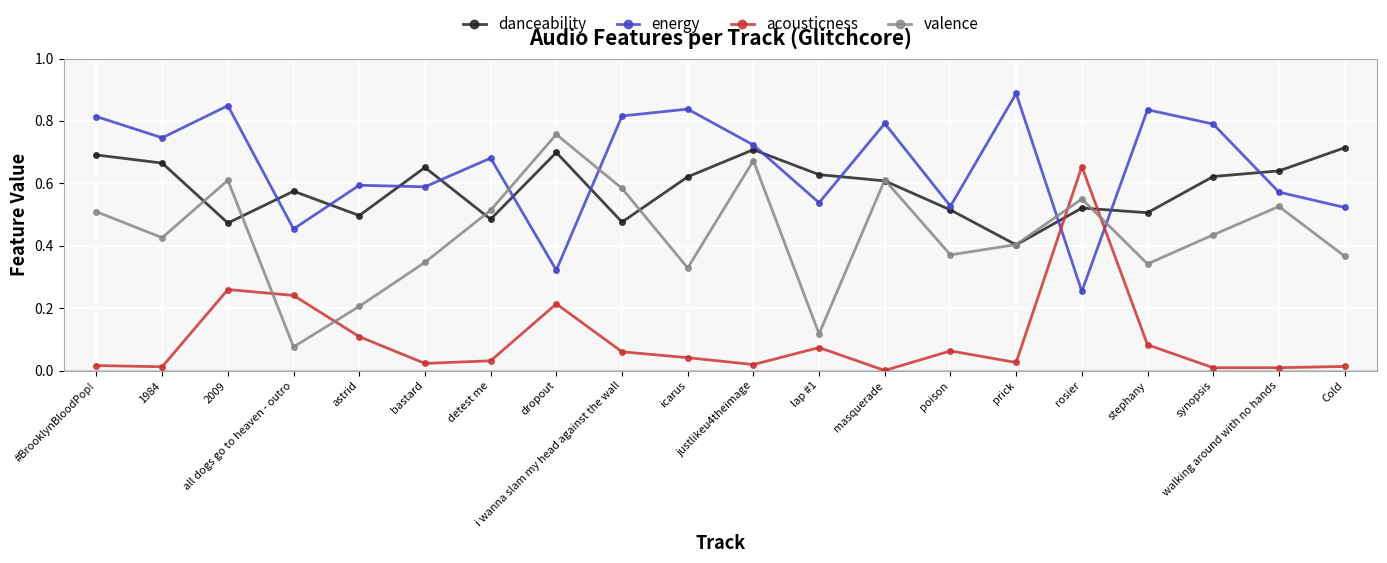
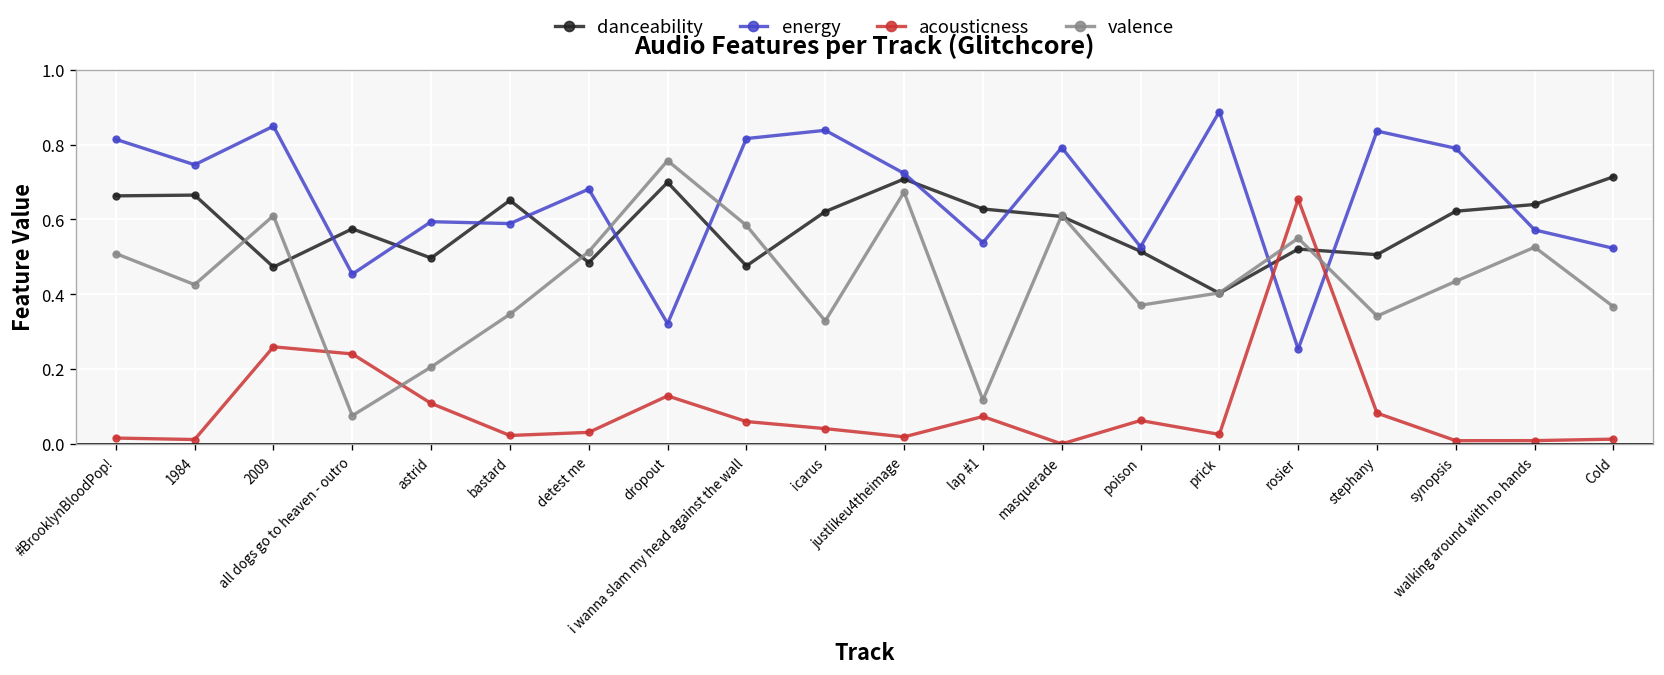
  {
    "danceability": {
-     "#BrooklynBloodPop!": 0.69,
+     "#BrooklynBloodPop!": 0.66,
      "1984": 0.67,
      "2009": 0.47,
      "all dogs go to heaven - outro": 0.58,
      "astrid": 0.50,
      "bastard": 0.65,
      "detest me": 0.49,
      "dropout": 0.70,
      "i wanna slam my head against the wall": 0.48,
      "icarus": 0.62,
      "justlikeu4theimage": 0.71,
      "lap #1": 0.63,
      "poison": 0.52,
      "rosier": 0.52,
      "stephany": 0.51,
      "synopsis": 0.62,
      "walking around with no hands": 0.64,
      "Cold": 0.71
    },
    "energy": {
      "#BrooklynBloodPop!": 0.81,
      "1984": 0.75,
      "2009": 0.85,
      "all dogs go to heaven - outro": 0.45,
      "astrid": 0.59,
      "bastard": 0.59,
      "detest me": 0.68,
      "dropout": 0.32,
      "i wanna slam my head against the wall": 0.82,
      "icarus": 0.84,
      "justlikeu4theimage": 0.72,
      "lap #1": 0.54,
      "masquerade": 0.79,
      "poison": 0.53,
      "prick": 0.89,
      "rosier": 0.25,
      "stephany": 0.84,
      "synopsis": 0.79,
      "walking around with no hands": 0.57,
      "Cold": 0.52
    },
    "acousticness": {
      "#BrooklynBloodPop!": 0.02,
      "1984": 0.01,
      "2009": 0.26,
      "all dogs go to heaven - outro": 0.24,
      "astrid": 0.11,
      "bastard": 0.02,
      "detest me": 0.03,
-     "dropout": 0.21,
+     "dropout": 0.13,
      "i wanna slam my head against the wall": 0.06,
      "icarus": 0.04,
      "justlikeu4theimage": 0.02,
      "lap #1": 0.07,
      "masquerade": 0.00,
      "poison": 0.06,
      "prick": 0.03,
      "rosier": 0.65,
      "stephany": 0.08,
      "synopsis": 0.01,
      "walking around with no hands": 0.01,
      "Cold": 0.01
    },
    "valence": {
      "#BrooklynBloodPop!": 0.51,
      "1984": 0.43,
      "2009": 0.61,
      "all dogs go to heaven - outro": 0.08,
      "astrid": 0.21,
      "bastard": 0.35,
      "detest me": 0.51,
      "dropout": 0.76,
      "i wanna slam my head against the wall": 0.58,
      "icarus": 0.33,
      "justlikeu4theimage": 0.67,
      "lap #1": 0.12,
      "poison": 0.37,
      "rosier": 0.55,
      "stephany": 0.34,
      "synopsis": 0.44,
      "walking around with no hands": 0.53,
      "Cold": 0.37
    }
  }
